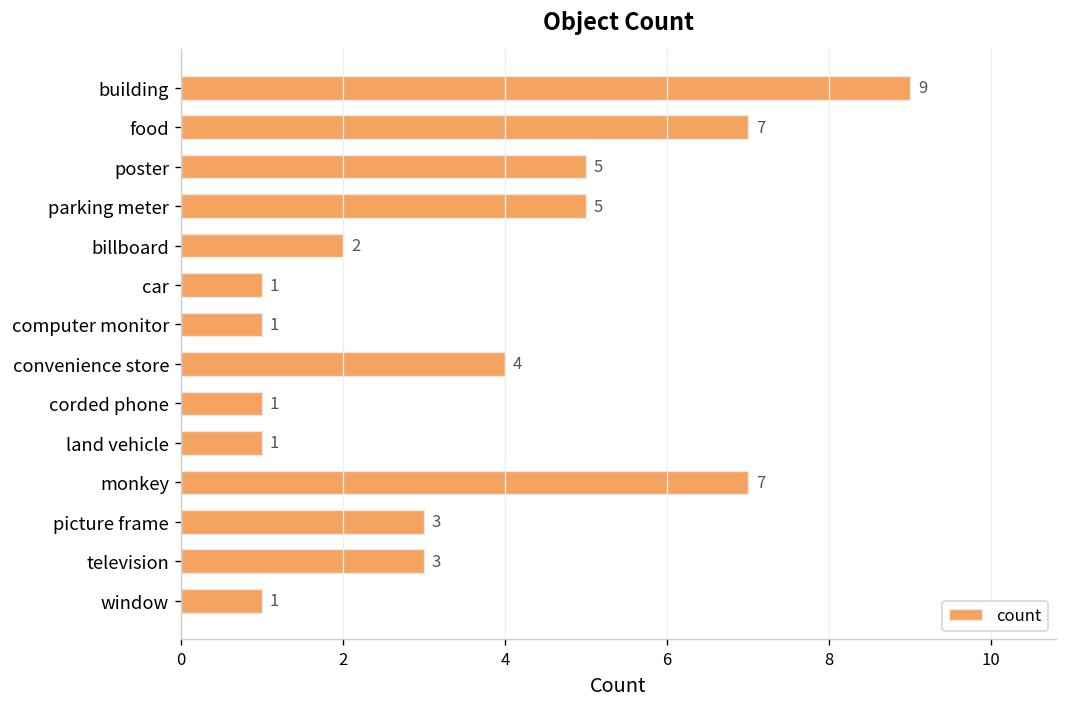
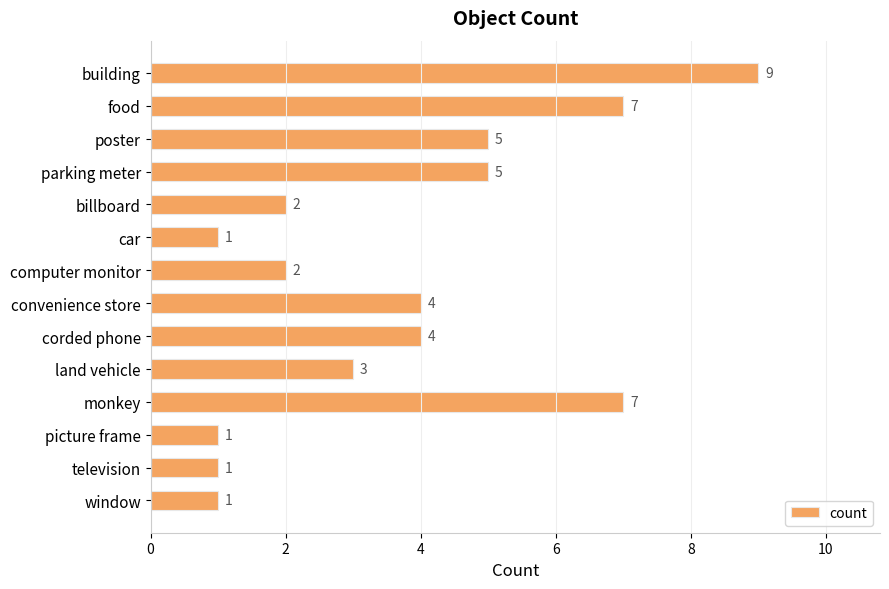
  {
    "building": 9,
    "food": 7,
    "poster": 5,
    "parking meter": 5,
    "billboard": 2,
    "car": 1,
-   "computer monitor": 1,
+   "computer monitor": 2,
    "convenience store": 4,
-   "corded phone": 1,
-   "land vehicle": 1,
+   "corded phone": 4,
+   "land vehicle": 3,
    "monkey": 7,
-   "picture frame": 3,
-   "television": 3,
+   "picture frame": 1,
+   "television": 1,
    "window": 1
  }
